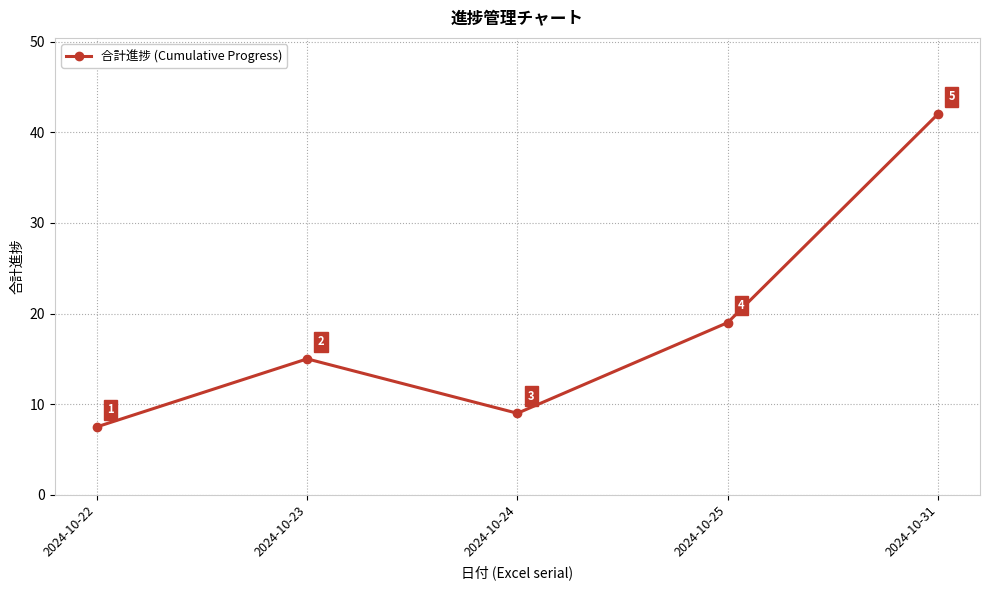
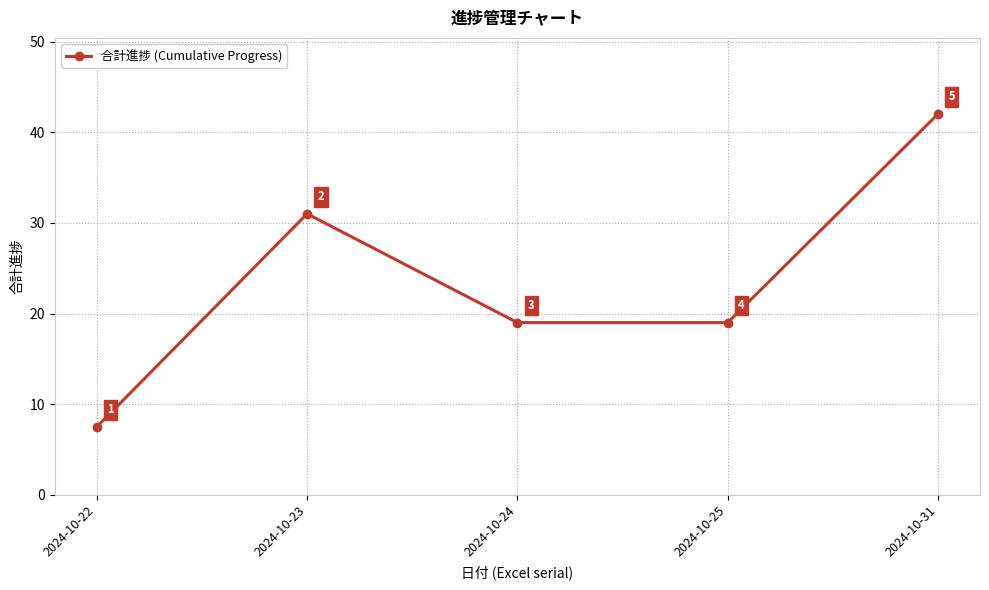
  {
-   "2024-10-23": 15,
-   "2024-10-24": 9
+   "2024-10-23": 31,
+   "2024-10-24": 19
  }
